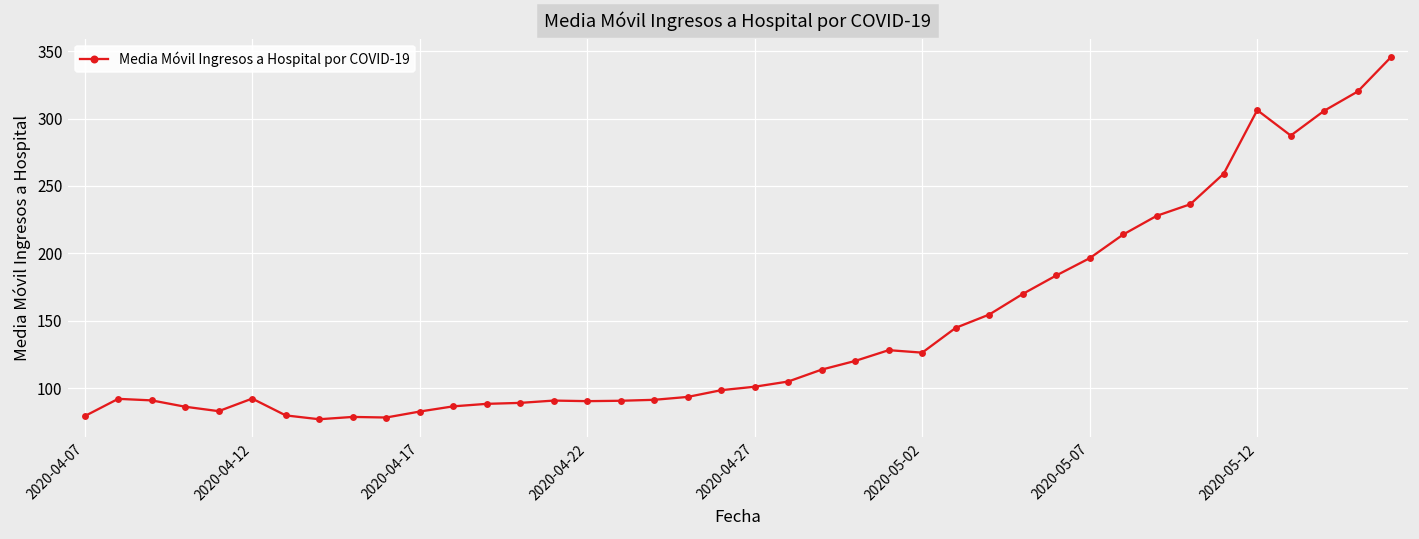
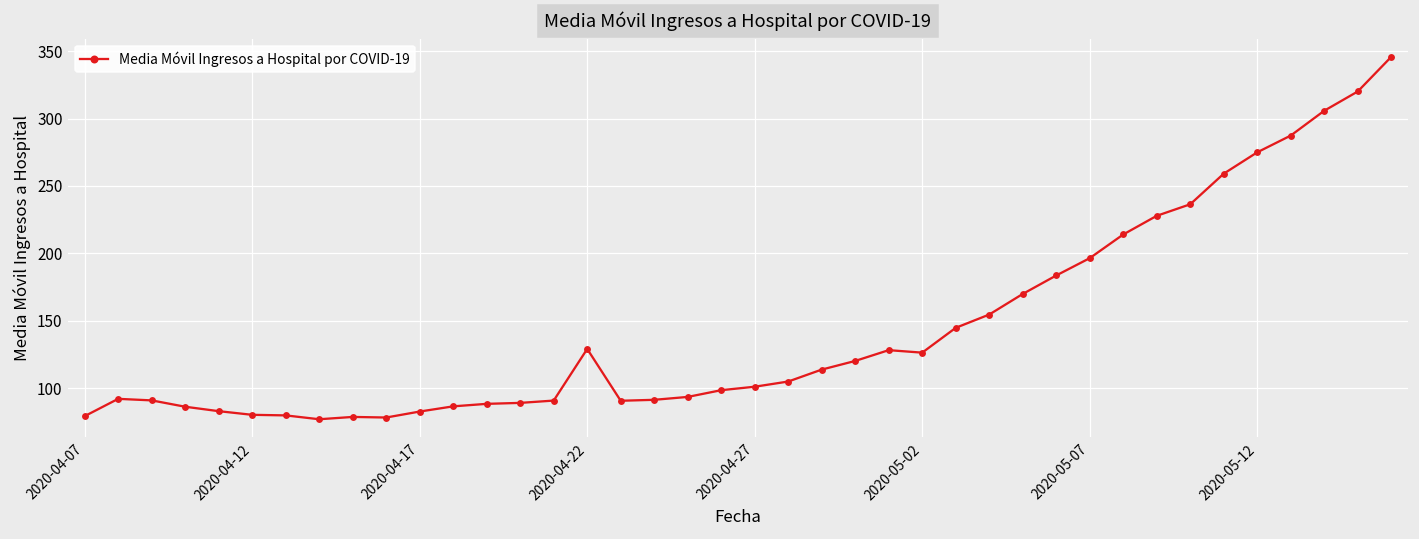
  {
    "2020-04-07": 79,
-   "2020-04-12": 92,
+   "2020-04-12": 80,
    "2020-04-17": 83,
-   "2020-04-22": 90,
+   "2020-04-22": 129,
    "2020-04-27": 101,
    "2020-05-02": 126,
    "2020-05-07": 196,
-   "2020-05-12": 306
+   "2020-05-12": 275
  }
